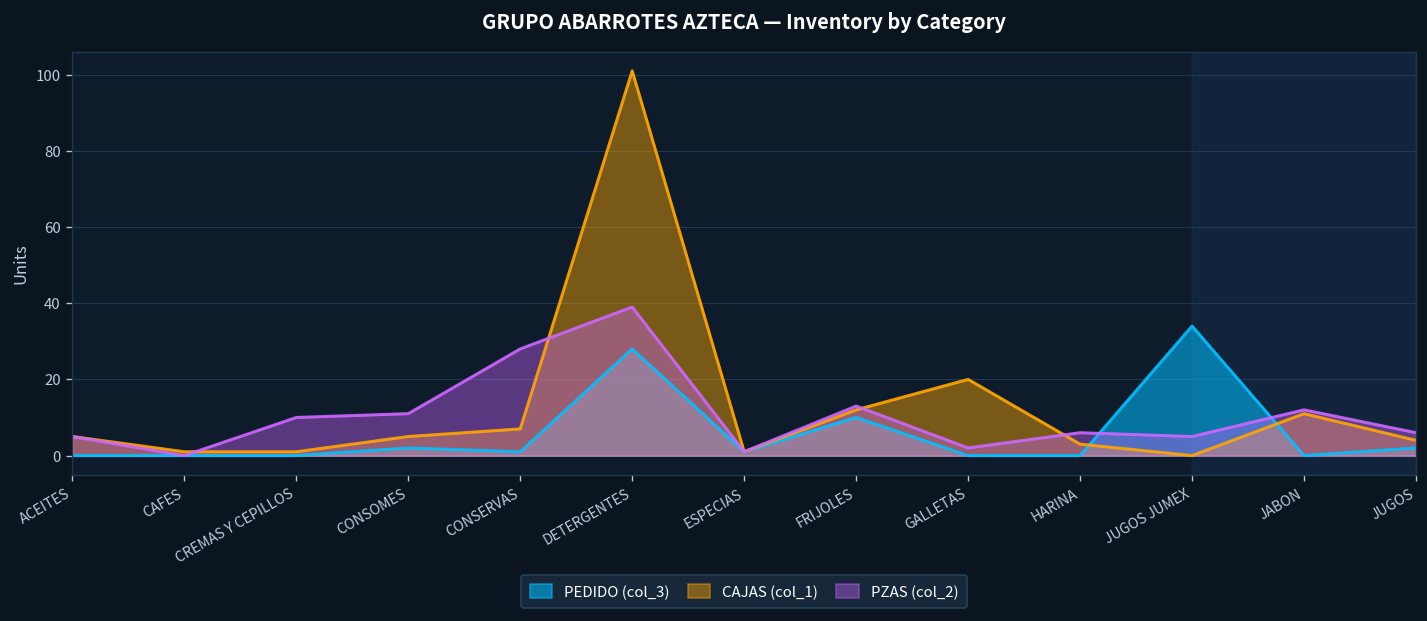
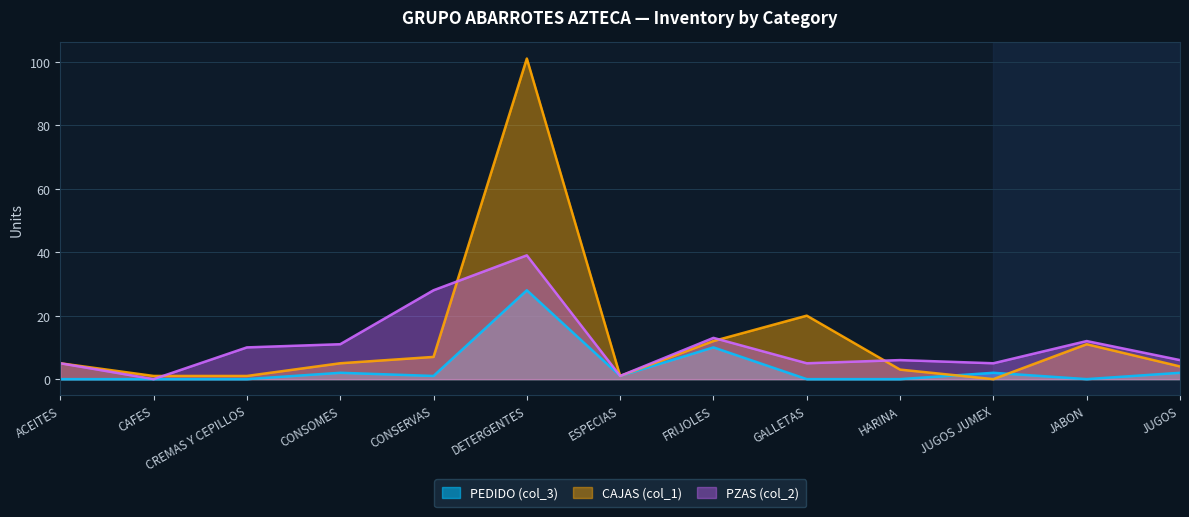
  {
    "PEDIDO (col_3)": {
      "ACEITES": 0,
      "CREMAS Y CEPILLOS": 0,
      "CONSOMES": 2,
      "CONSERVAS": 1,
      "DETERGENTES": 28,
      "FRIJOLES": 10,
      "GALLETAS": 0,
      "HARINA": 0,
-     "JUGOS JUMEX": 34,
+     "JUGOS JUMEX": 2,
      "JABON": 0,
      "JUGOS": 2
    },
    "CAJAS (col_1)": {
      "CAFES": 1,
      "CREMAS Y CEPILLOS": 1,
      "CONSOMES": 5,
      "CONSERVAS": 7,
      "DETERGENTES": 101,
      "FRIJOLES": 12,
      "GALLETAS": 20,
      "HARINA": 3,
      "JUGOS JUMEX": 0,
      "JABON": 11,
      "JUGOS": 4
    },
    "PZAS (col_2)": {
      "CREMAS Y CEPILLOS": 10,
      "CONSOMES": 11,
      "CONSERVAS": 28,
      "DETERGENTES": 39,
      "FRIJOLES": 13,
-     "GALLETAS": 2,
+     "GALLETAS": 5,
      "HARINA": 6,
      "JUGOS JUMEX": 5,
      "JABON": 12,
      "JUGOS": 6
    }
  }
